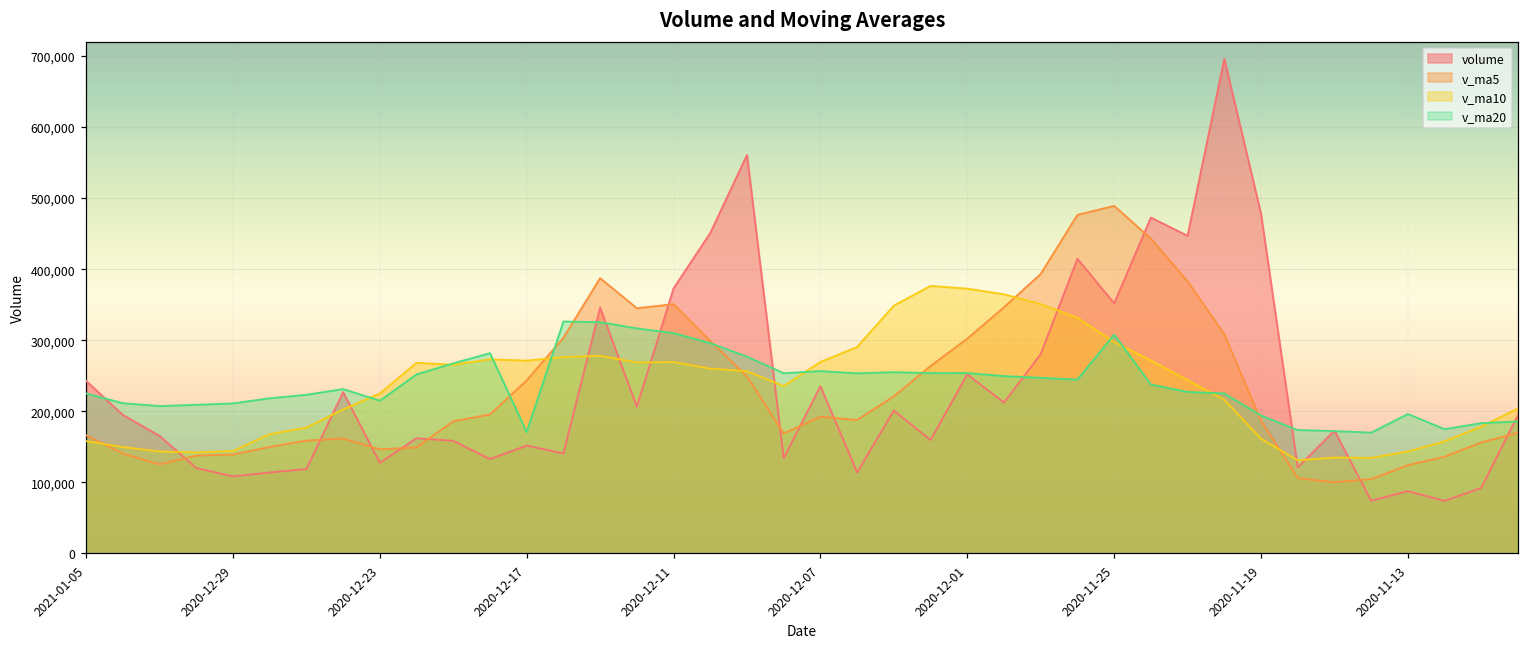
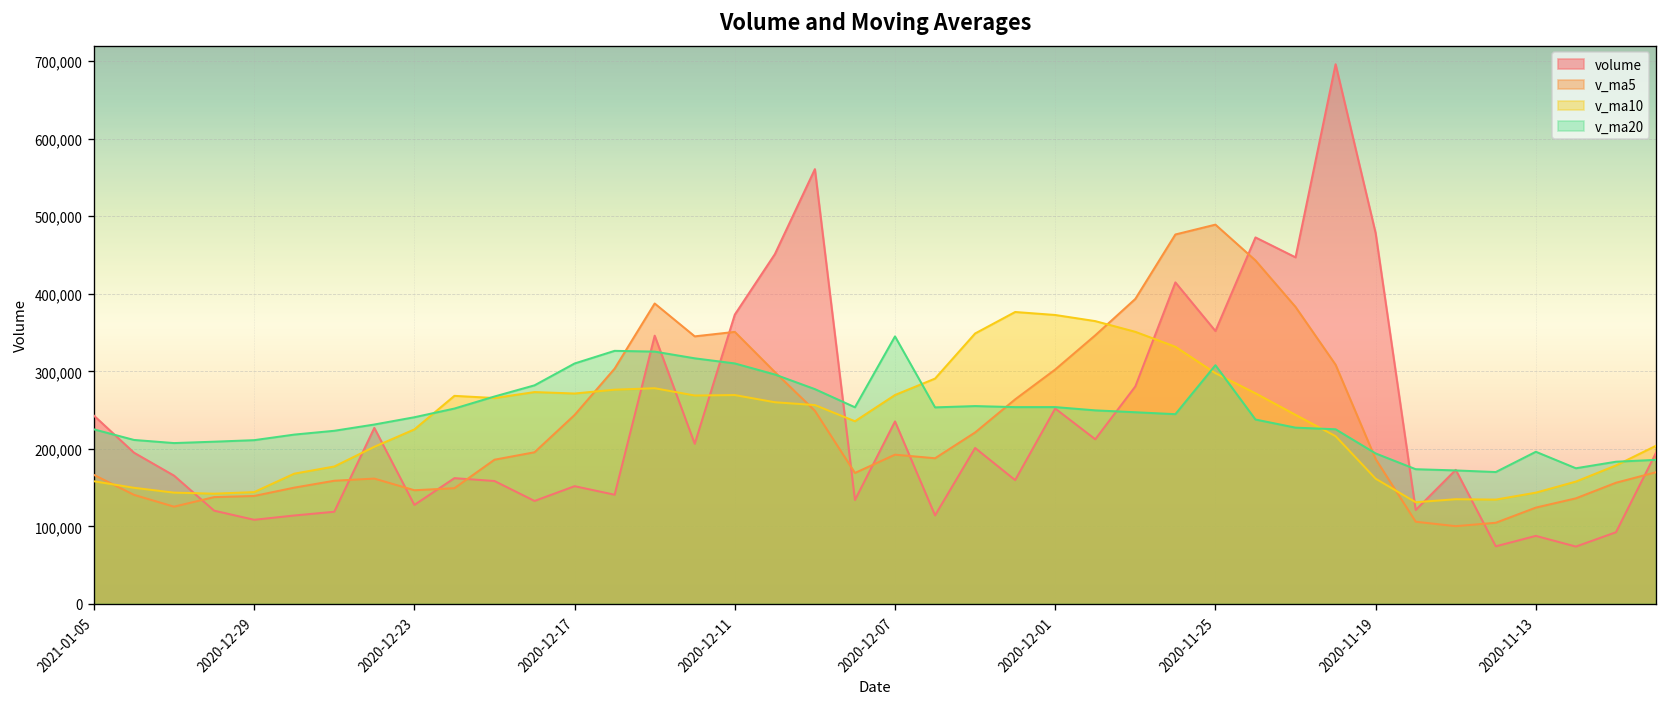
  {
    "v_ma20": {
      "2021-01-05": "230,000",
      "2020-12-29": "210,000",
-     "2020-12-23": "210,000",
-     "2020-12-17": "170,000",
+     "2020-12-23": "240,000",
+     "2020-12-17": "310,000",
      "2020-12-11": "310,000",
-     "2020-12-07": "260,000",
+     "2020-12-07": "350,000",
      "2020-11-25": "310,000",
      "2020-11-19": "190,000",
      "2020-11-13": "200,000"
    }
  }
